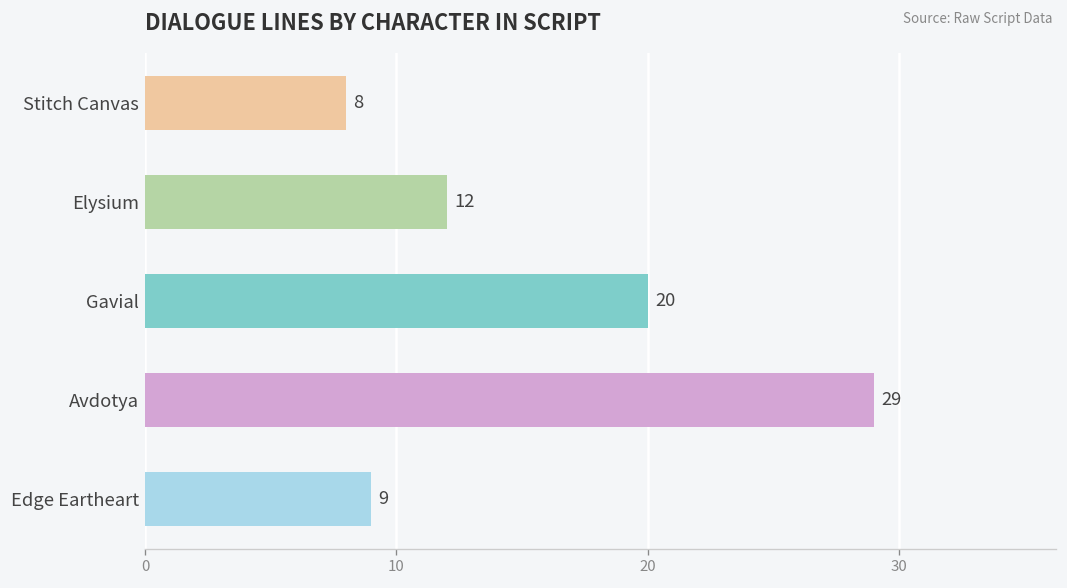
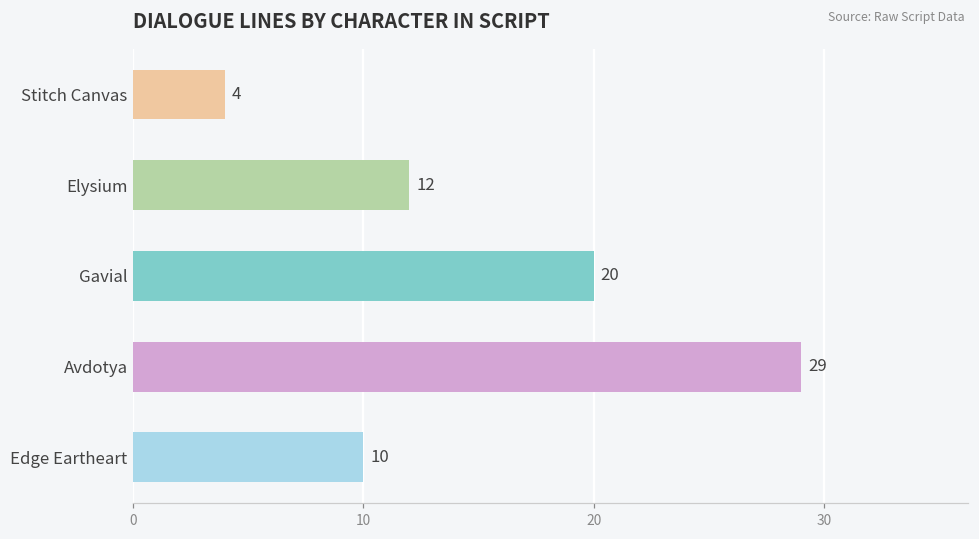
  {
-   "Stitch Canvas": 8,
+   "Stitch Canvas": 4,
    "Elysium": 12,
    "Gavial": 20,
    "Avdotya": 29,
-   "Edge Eartheart": 9
+   "Edge Eartheart": 10
  }
